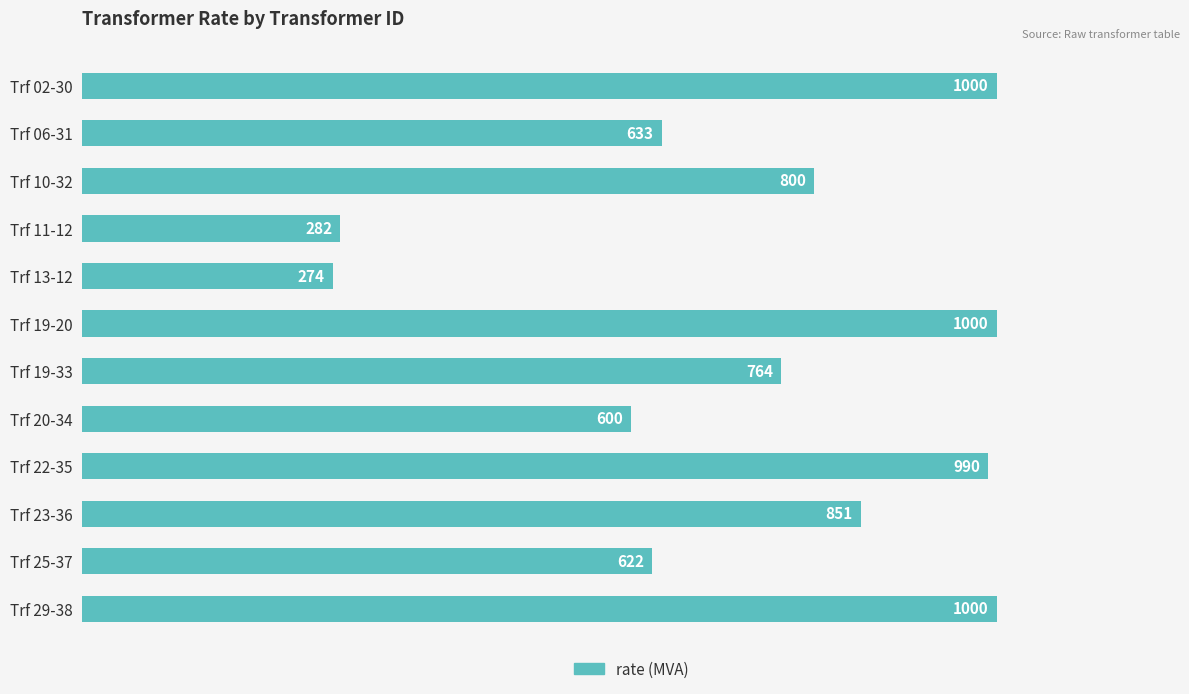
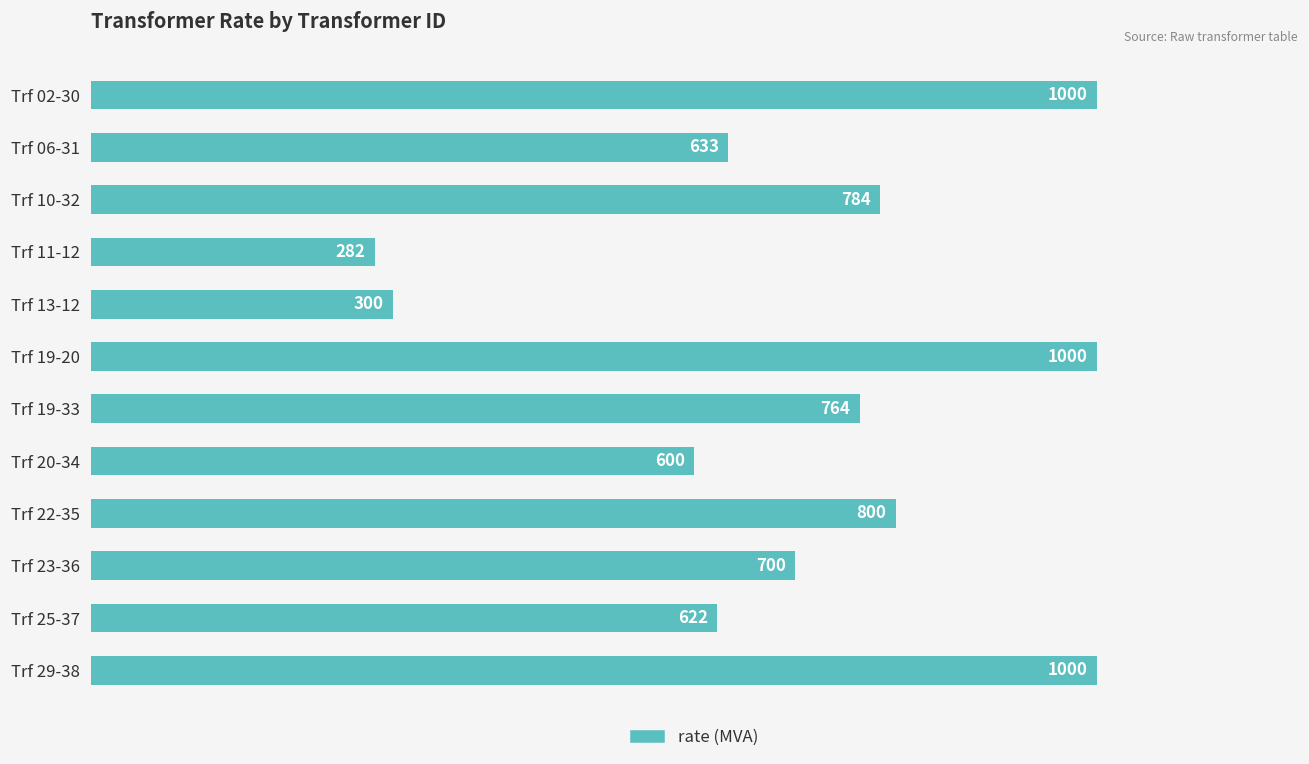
  {
    "Trf 02-30": 1000,
    "Trf 06-31": 633,
-   "Trf 10-32": 800,
+   "Trf 10-32": 784,
    "Trf 11-12": 282,
-   "Trf 13-12": 274,
+   "Trf 13-12": 300,
    "Trf 19-20": 1000,
    "Trf 19-33": 764,
    "Trf 20-34": 600,
-   "Trf 22-35": 990,
-   "Trf 23-36": 851,
+   "Trf 22-35": 800,
+   "Trf 23-36": 700,
    "Trf 29-38": 1000
  }
